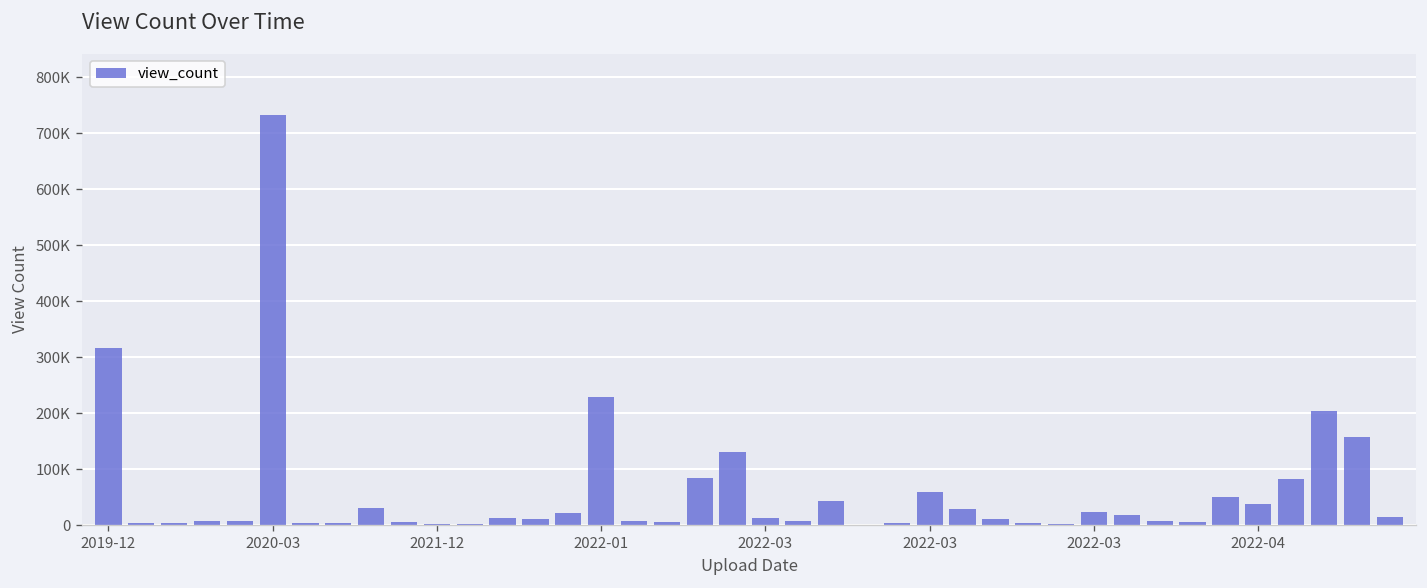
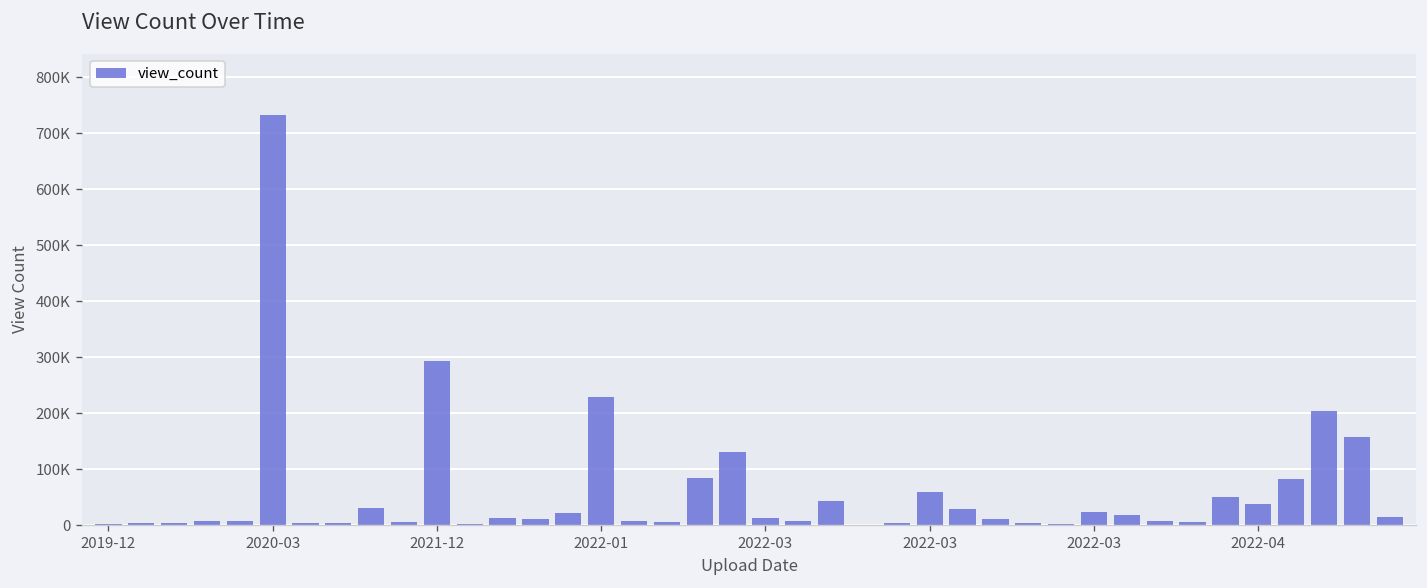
  {
-   "2019-12": 320000,
+   "2019-12": 0,
    "2020-03": 730000,
-   "2021-12": 0,
+   "2021-12": 290000,
    "2022-01": 230000,
    "2022-04": 40000
  }
